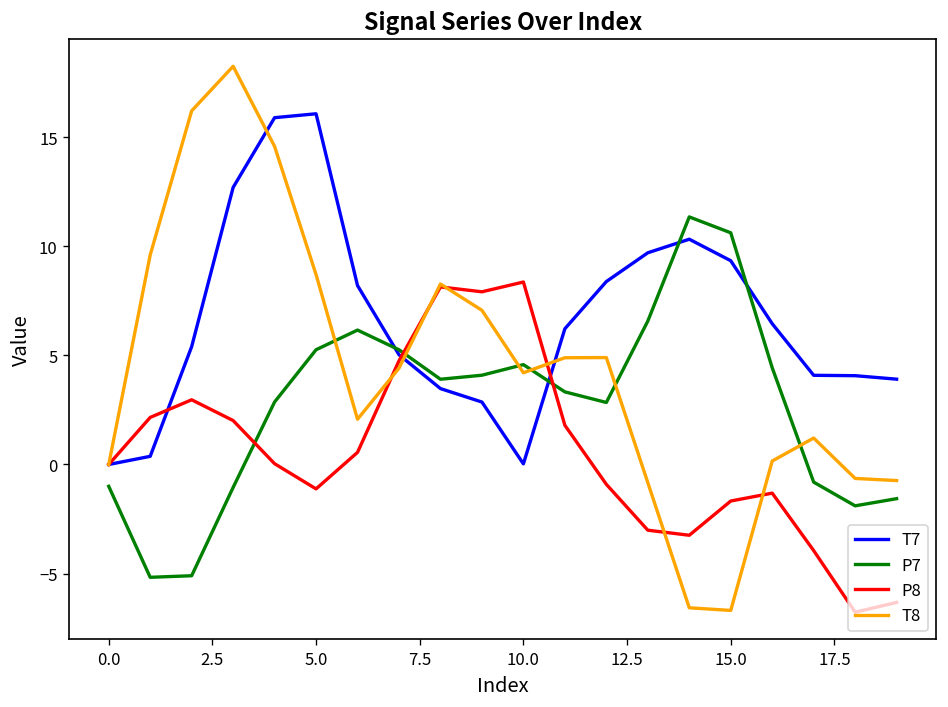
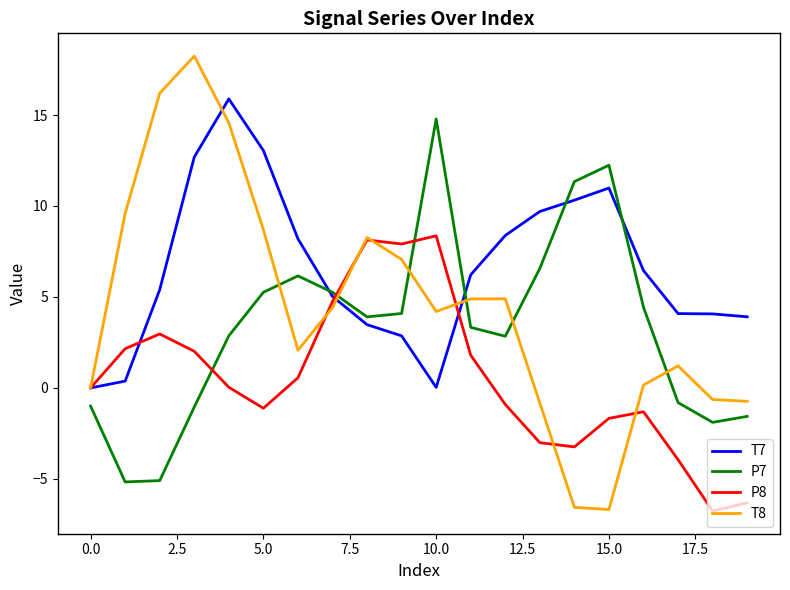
  {
    "T7": {
-     "5.0": 16.1,
+     "5.0": 13.0,
      "10.0": 0.0,
-     "15.0": 9.3
+     "15.0": 11.0
    },
    "P7": {
      "0.0": -1.0,
      "5.0": 5.3,
-     "10.0": 4.6,
-     "15.0": 10.6
+     "10.0": 14.8,
+     "15.0": 12.2
    },
    "P8": {
      "5.0": -1.1,
      "10.0": 8.4,
      "15.0": -1.7
    },
    "T8": {
      "5.0": 8.7,
      "10.0": 4.2,
      "15.0": -6.7
    }
  }
